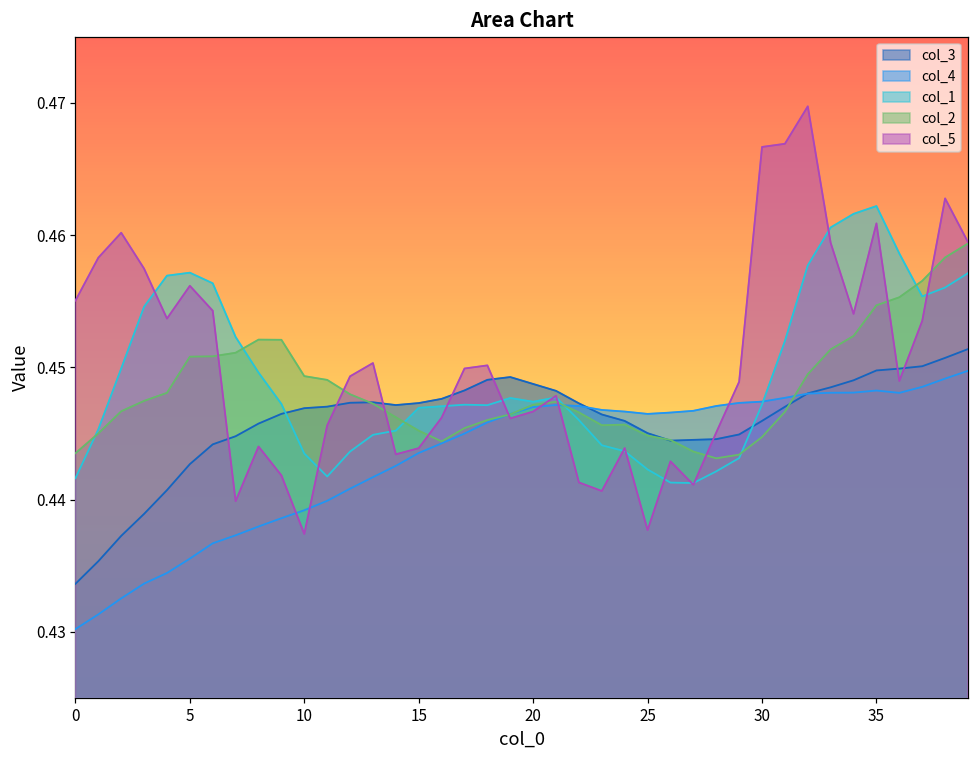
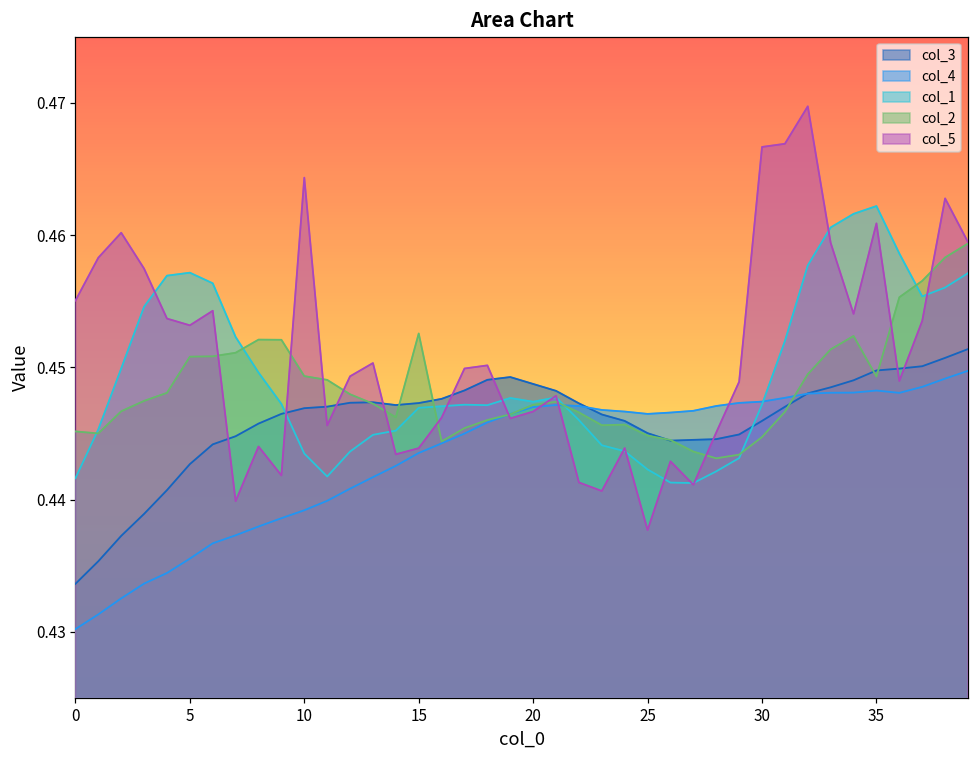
  {
    "col_2": {
-     "0": 0.4435,
+     "0": 0.4451,
      "5": 0.4508,
      "10": 0.4493,
-     "15": 0.4452,
+     "15": 0.4526,
      "30": 0.4447,
-     "35": 0.4547
+     "35": 0.4493
    },
    "col_5": {
      "0": 0.4550,
-     "5": 0.4562,
-     "10": 0.4374,
+     "5": 0.4532,
+     "10": 0.4643,
      "15": 0.4439,
      "20": 0.4467,
      "25": 0.4377,
      "30": 0.4667,
      "35": 0.4609
    }
  }
